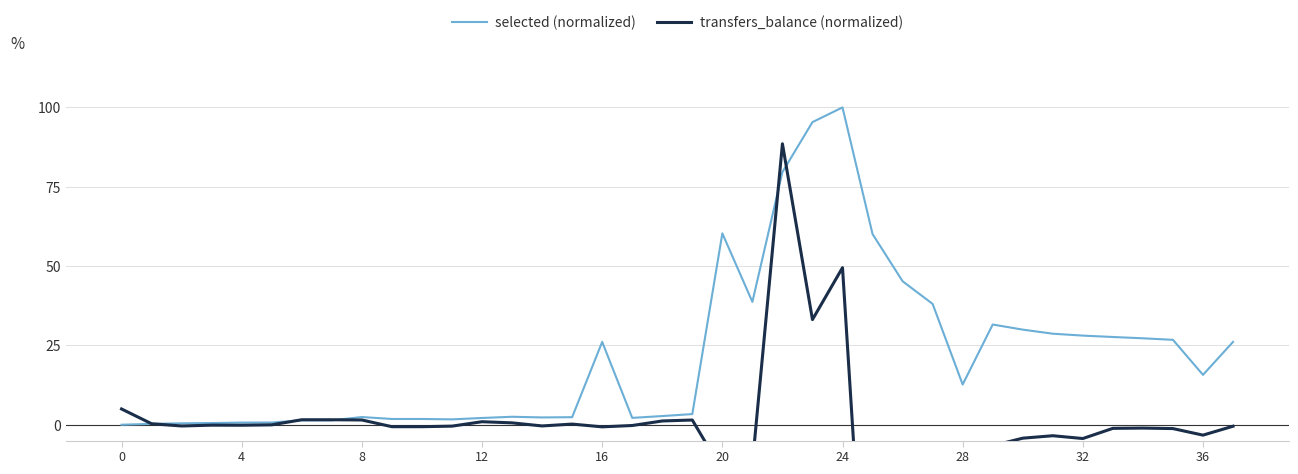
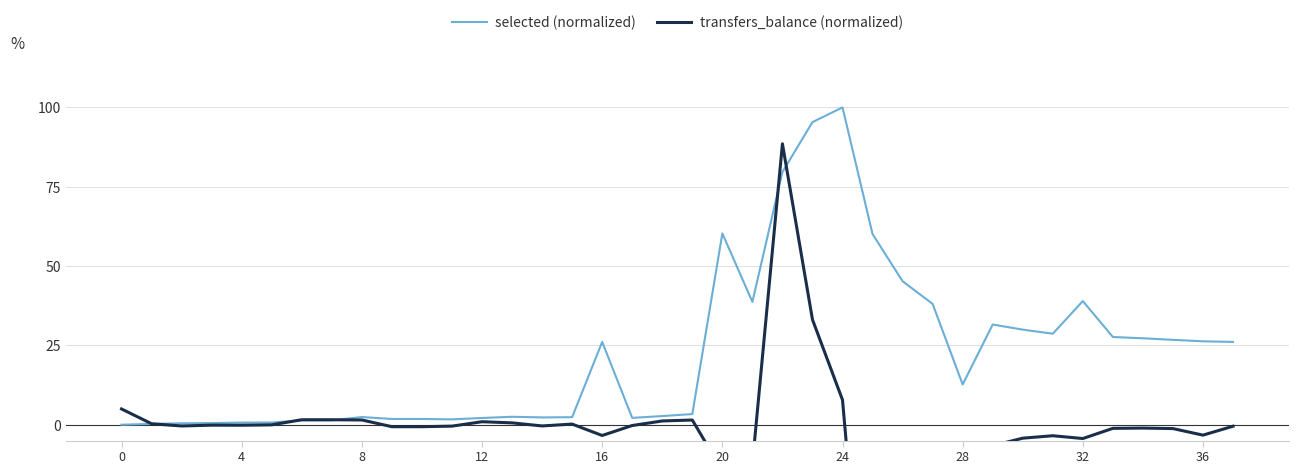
  {
    "selected (normalized)": {
      "0": 0,
      "4": 1,
      "8": 2,
      "12": 2,
      "16": 26,
      "20": 60,
      "24": 100,
      "28": 13,
-     "32": 28,
-     "36": 16
+     "32": 39,
+     "36": 26
    },
    "transfers_balance (normalized)": {
      "0": 5,
      "4": 0,
      "8": 1,
      "12": 1,
-     "16": -1,
-     "24": 49,
+     "16": -3,
+     "24": 8,
      "32": -4,
      "36": -3
    }
  }
